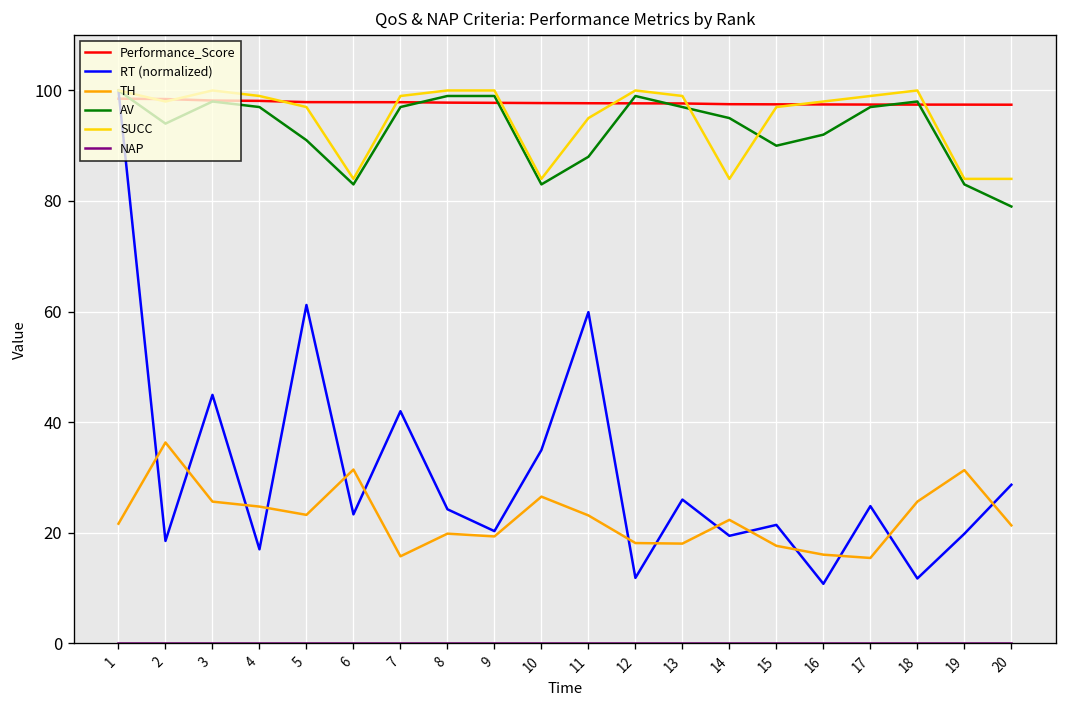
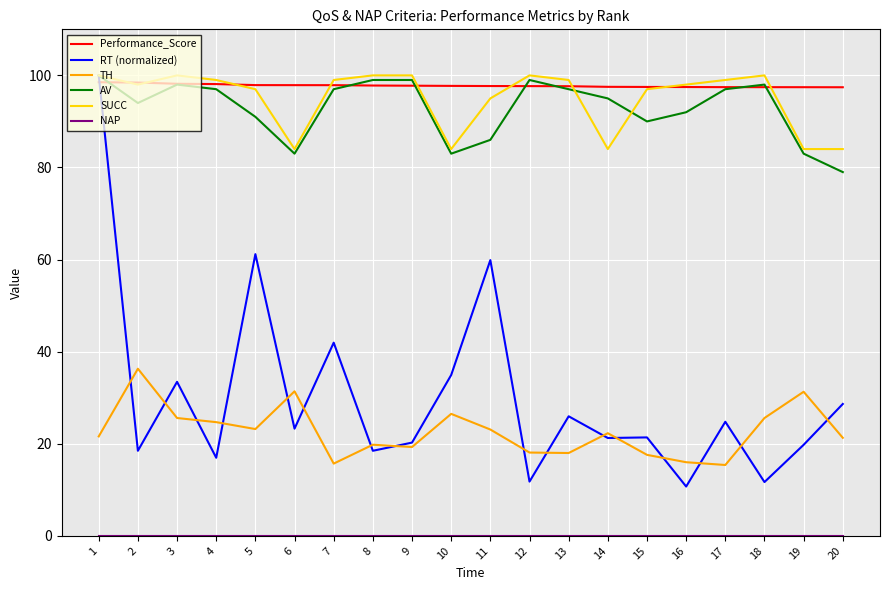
  {
    "Performance_Score": {
      "4": 98,
      "5": 98,
      "6": 98,
      "7": 98,
      "8": 98,
      "9": 98,
      "10": 98,
      "11": 98,
      "12": 98,
      "13": 98,
      "14": 98,
      "18": 97,
      "19": 97,
      "20": 97
    },
    "RT (normalized)": {
      "2": 18,
-     "3": 45,
+     "3": 33,
      "4": 17,
      "5": 61,
      "6": 23,
      "7": 42,
-     "8": 24,
+     "8": 18,
      "9": 20,
      "10": 35,
      "11": 60,
      "12": 12,
      "13": 26,
-     "14": 19,
+     "14": 21,
      "15": 21,
      "16": 11,
      "17": 25,
      "18": 12,
      "19": 20,
      "20": 29
    },
    "AV": {
      "4": 97,
      "5": 91,
      "6": 83,
      "7": 97,
      "8": 99,
      "9": 99,
      "10": 83,
-     "11": 88,
+     "11": 86,
      "12": 99,
      "13": 97,
      "14": 95,
      "15": 90,
      "16": 92,
      "18": 98,
      "19": 83,
      "20": 79
    },
    "NAP": {
      "1": 0,
      "2": 0,
      "3": 0,
      "4": 0,
      "5": 0,
      "6": 0,
      "7": 0,
      "8": 0,
      "9": 0,
      "10": 0,
      "11": 0,
      "12": 0,
      "13": 0,
      "14": 0,
      "15": 0,
      "16": 0,
      "17": 0,
      "18": 0,
      "19": 0,
      "20": 0
    }
  }
